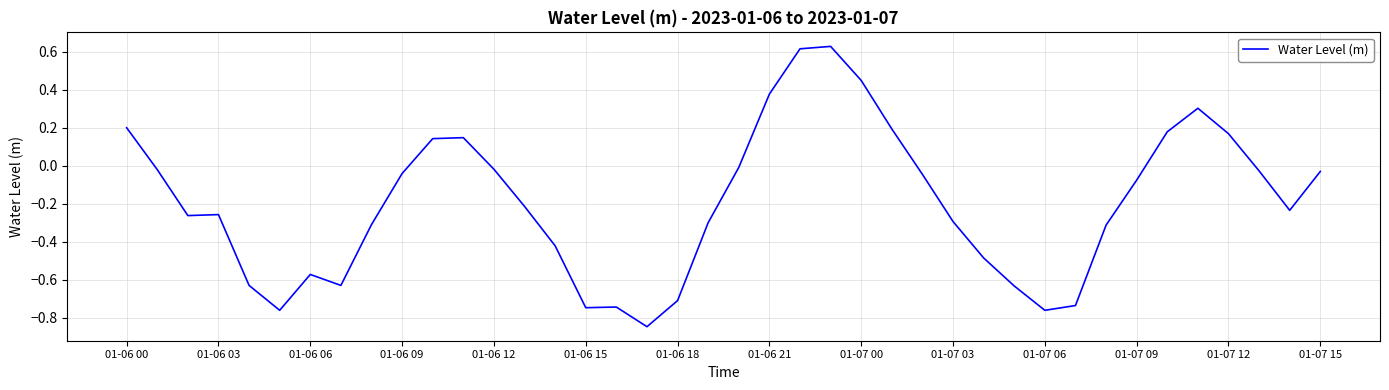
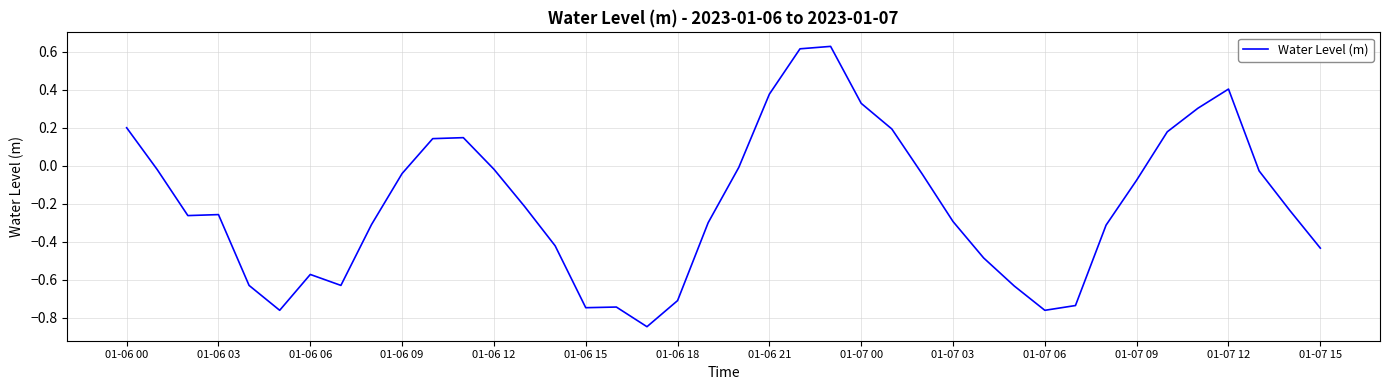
  {
    "01-06 00": 0.20,
    "01-06 03": -0.26,
    "01-06 06": -0.57,
    "01-06 09": -0.04,
    "01-06 12": -0.02,
    "01-06 15": -0.75,
    "01-06 18": -0.71,
    "01-06 21": 0.38,
-   "01-07 00": 0.45,
+   "01-07 00": 0.33,
    "01-07 03": -0.29,
    "01-07 06": -0.76,
    "01-07 09": -0.08,
-   "01-07 12": 0.17,
-   "01-07 15": -0.03
+   "01-07 12": 0.40,
+   "01-07 15": -0.43
  }
